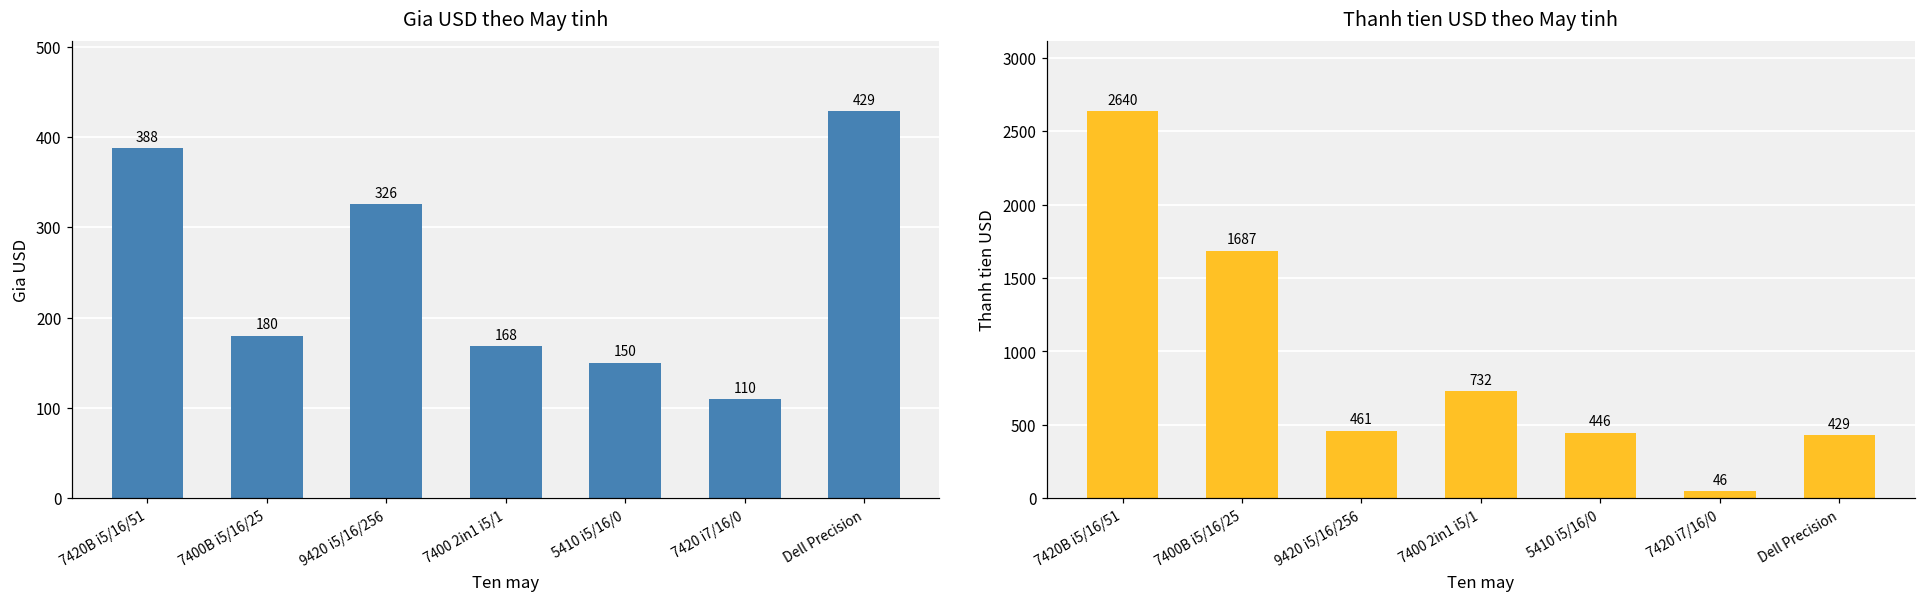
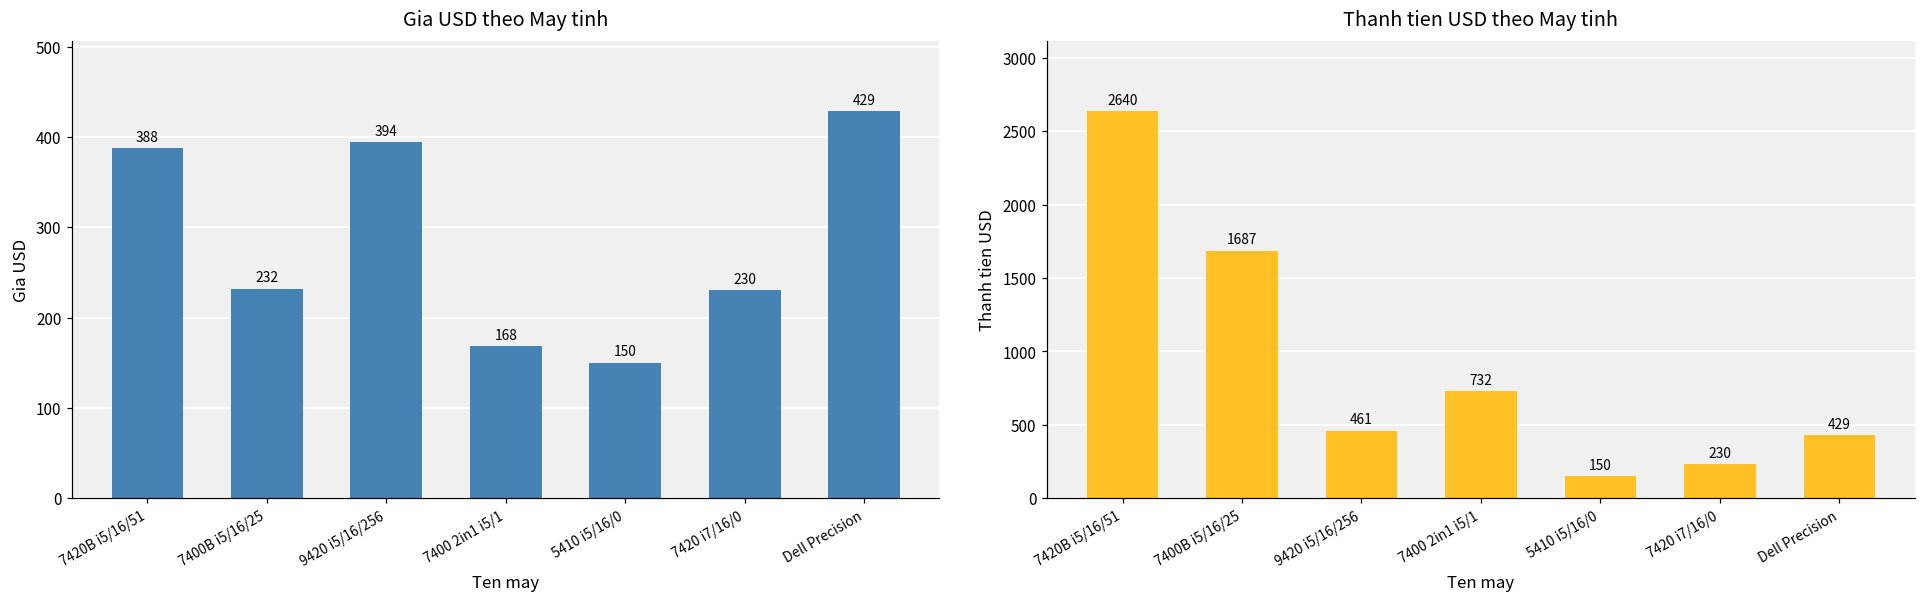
  {
    "Gia USD theo May tinh": {
      "7420B i5/16/51": 388,
-     "7400B i5/16/25": 180,
-     "9420 i5/16/256": 326,
+     "7400B i5/16/25": 232,
+     "9420 i5/16/256": 394,
      "7400 2in1 i5/1": 168,
      "5410 i5/16/0": 150,
-     "7420 i7/16/0": 110,
+     "7420 i7/16/0": 230,
      "Dell Precision": 429
    },
    "Thanh tien USD theo May tinh": {
      "7420B i5/16/51": 2640,
      "7400B i5/16/25": 1687,
      "9420 i5/16/256": 461,
      "7400 2in1 i5/1": 732,
-     "5410 i5/16/0": 446,
-     "7420 i7/16/0": 46,
+     "5410 i5/16/0": 150,
+     "7420 i7/16/0": 230,
      "Dell Precision": 429
    }
  }
